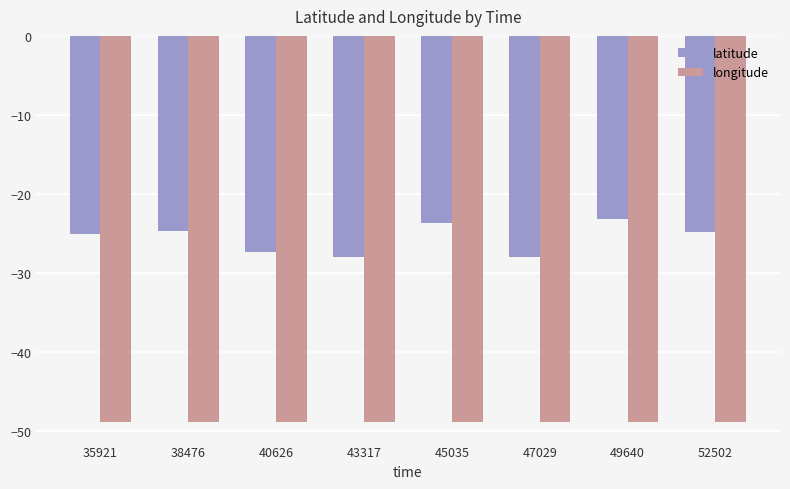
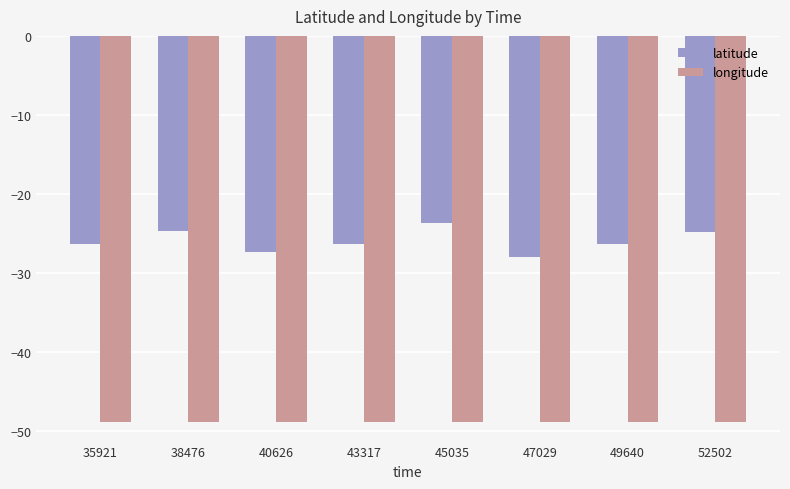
  {
    "latitude": {
-     "35921": -25,
+     "35921": -26,
      "38476": -25,
      "40626": -27,
-     "43317": -28,
+     "43317": -26,
      "45035": -24,
      "47029": -28,
-     "49640": -23,
+     "49640": -26,
      "52502": -25
    },
    "longitude": {
      "35921": -49,
      "38476": -49,
      "40626": -49,
      "43317": -49,
      "45035": -49,
      "47029": -49,
      "49640": -49,
      "52502": -49
    }
  }
